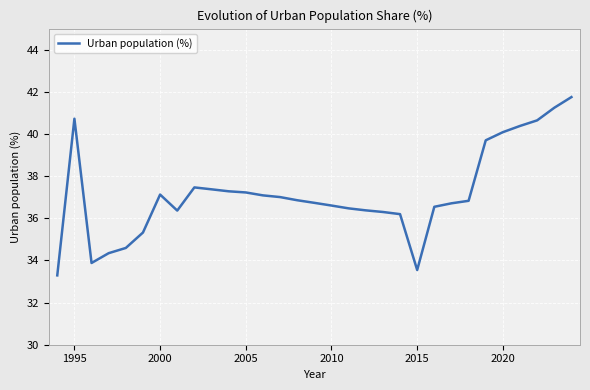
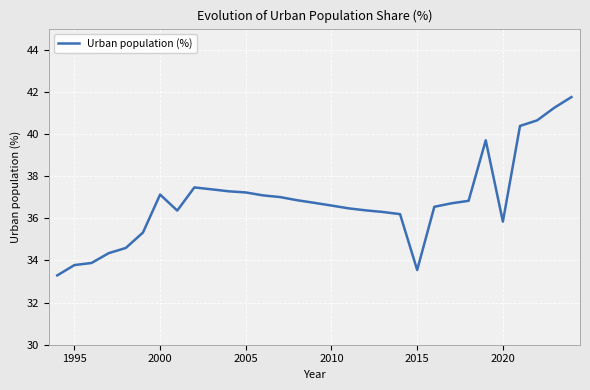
  {
-   "1995": 40.7,
+   "1995": 33.8,
    "2000": 37.1,
    "2005": 37.2,
    "2010": 36.6,
    "2015": 33.5,
-   "2020": 40.1
+   "2020": 35.8
  }
